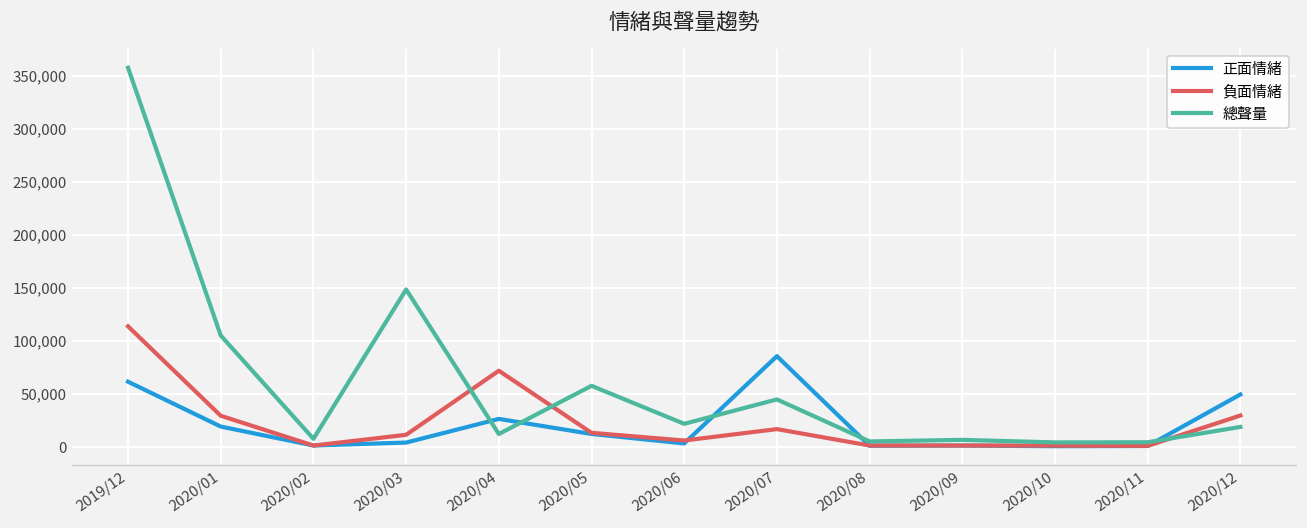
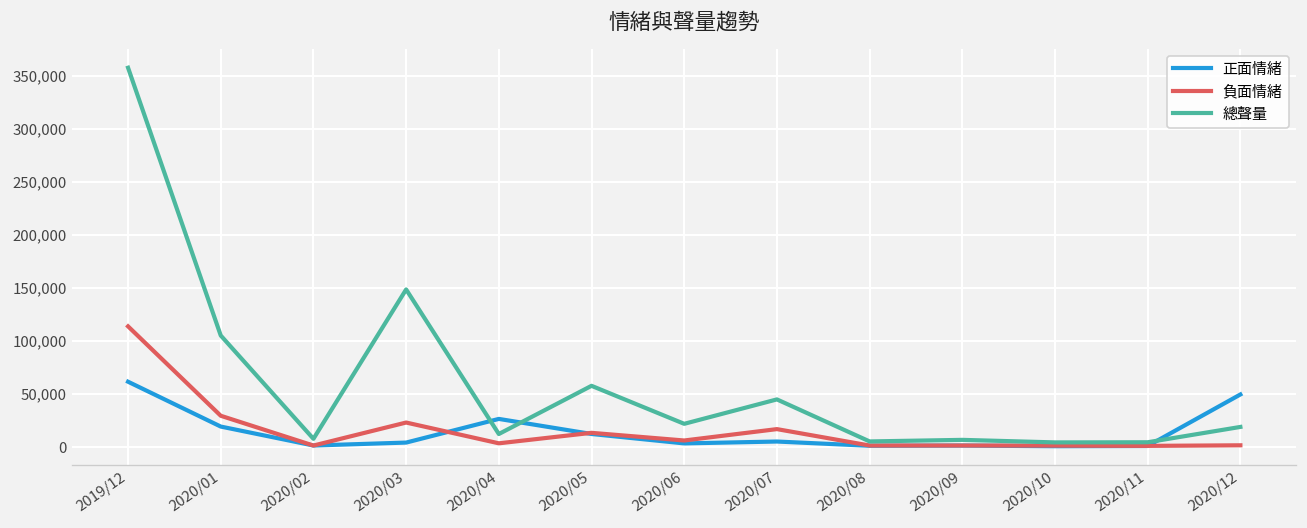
  {
    "正面情緒": {
      "2019/12": "60,000",
      "2020/01": "20,000",
      "2020/03": "0",
      "2020/04": "30,000",
-     "2020/07": "90,000",
+     "2020/07": "10,000",
      "2020/12": "50,000"
    },
    "負面情緒": {
      "2019/12": "110,000",
      "2020/01": "30,000",
-     "2020/03": "10,000",
-     "2020/04": "70,000",
+     "2020/03": "20,000",
+     "2020/04": "0",
      "2020/07": "20,000",
-     "2020/12": "30,000"
+     "2020/12": "0"
    },
    "總聲量": {
      "2019/12": "360,000",
      "2020/01": "110,000",
      "2020/02": "10,000",
      "2020/03": "150,000",
      "2020/04": "10,000",
      "2020/05": "60,000",
      "2020/06": "20,000",
      "2020/07": "40,000",
      "2020/08": "10,000",
      "2020/09": "10,000",
      "2020/10": "0",
      "2020/11": "0",
      "2020/12": "20,000"
    }
  }
